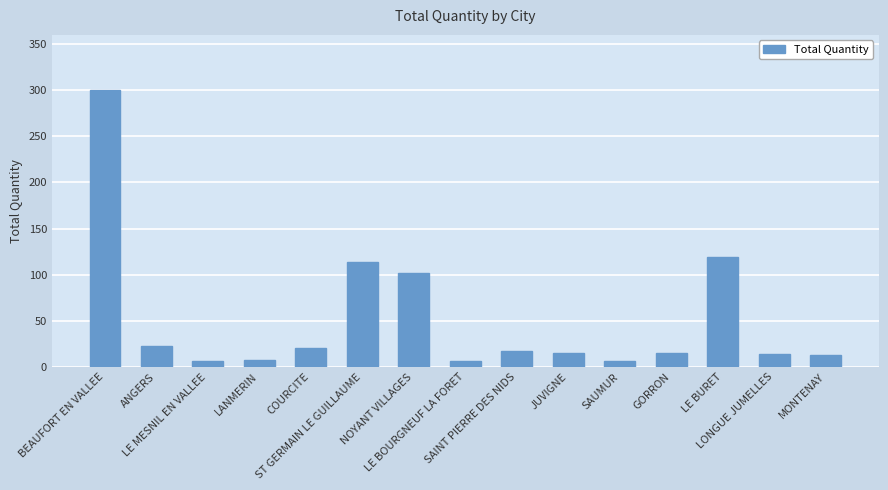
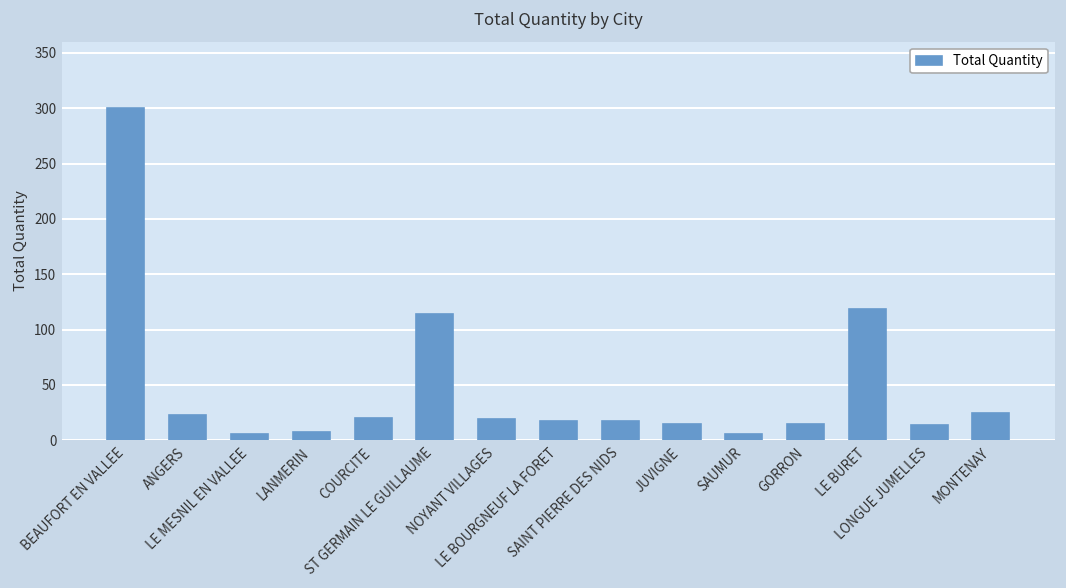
  {
    "BEAUFORT EN VALLEE": 300,
    "ANGERS": 20,
    "LE MESNIL EN VALLEE": 10,
    "LANMERIN": 10,
    "COURCITE": 20,
    "ST GERMAIN LE GUILLAUME": 110,
-   "NOYANT VILLAGES": 100,
-   "LE BOURGNEUF LA FORET": 10,
+   "NOYANT VILLAGES": 20,
+   "LE BOURGNEUF LA FORET": 20,
    "SAINT PIERRE DES NIDS": 20,
    "JUVIGNE": 20,
    "SAUMUR": 10,
    "GORRON": 20,
    "LE BURET": 120,
    "LONGUE JUMELLES": 10,
-   "MONTENAY": 10
+   "MONTENAY": 30
  }
